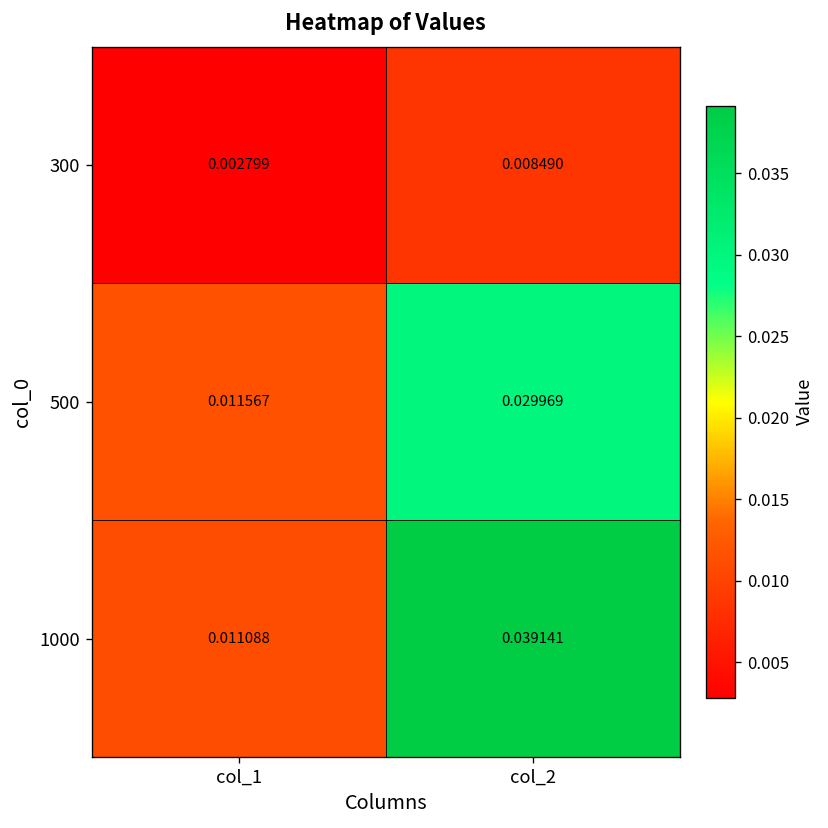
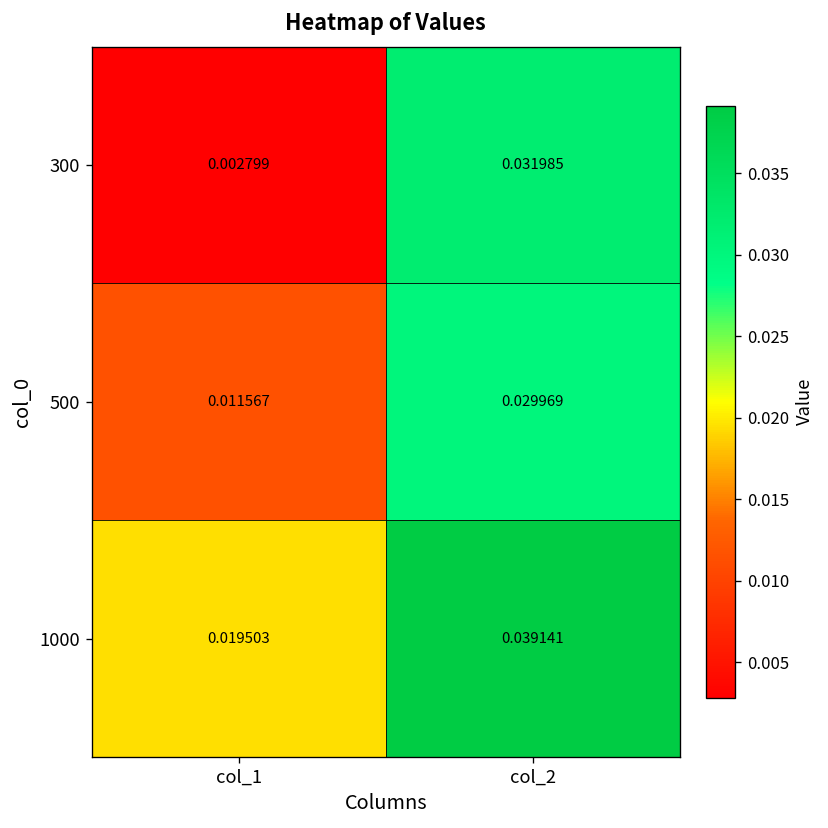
  {
    "300": {
      "col_1": 0.002799,
-     "col_2": 0.008490
+     "col_2": 0.031985
    },
    "500": {
      "col_1": 0.011567,
      "col_2": 0.029969
    },
    "1000": {
-     "col_1": 0.011088,
+     "col_1": 0.019503,
      "col_2": 0.039141
    }
  }
